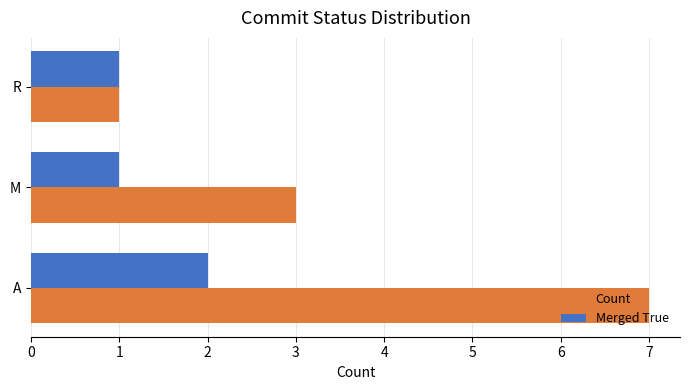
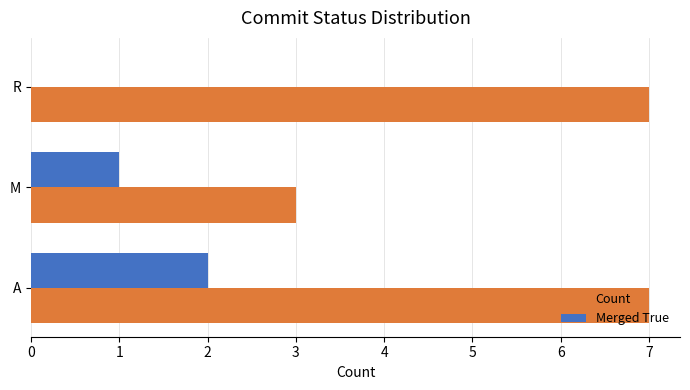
  {
    "Count": {
-     "R": 1,
+     "R": 7,
      "M": 3,
      "A": 7
    },
    "Merged True": {
-     "R": 1,
+     "R": 0,
      "M": 1,
      "A": 2
    }
  }
